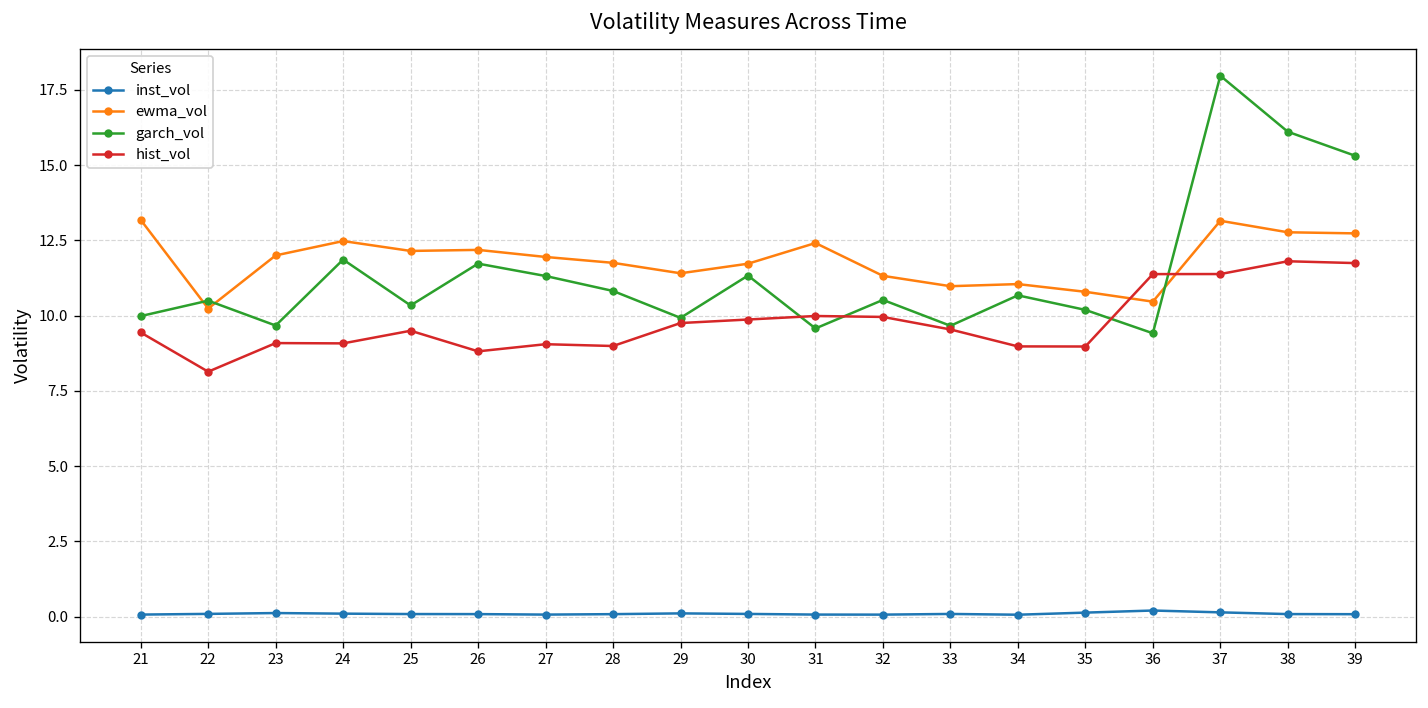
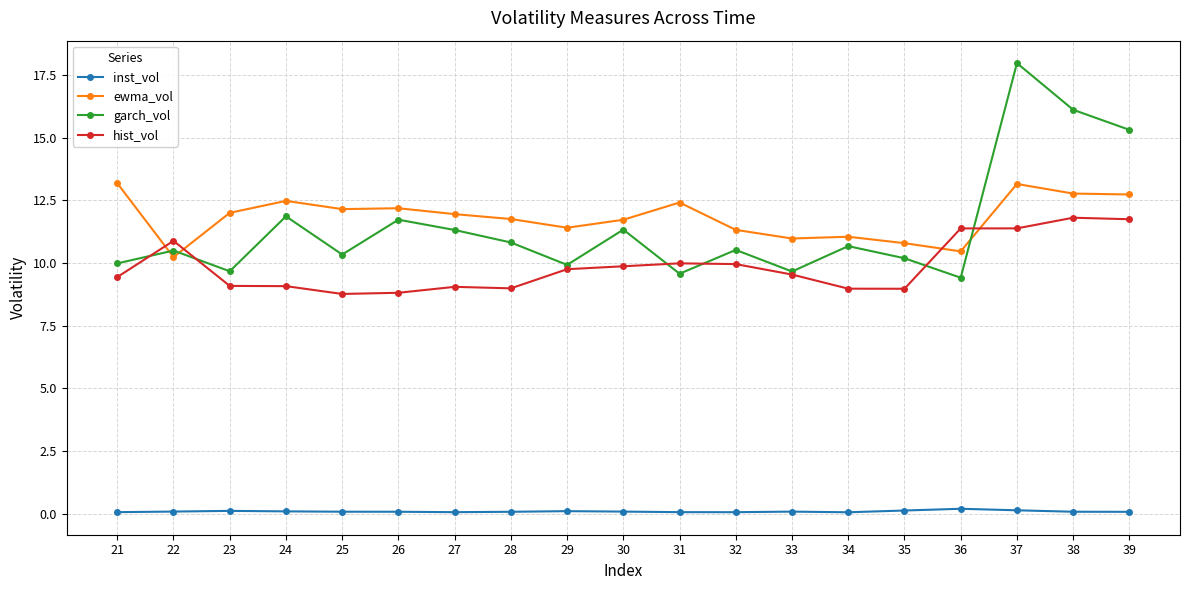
  {
    "inst_vol": {
      "21": 0.1,
      "22": 0.1,
      "23": 0.1,
      "24": 0.1,
      "25": 0.1,
      "26": 0.1,
      "27": 0.1,
      "28": 0.1,
      "29": 0.1,
      "30": 0.1,
      "31": 0.1,
      "32": 0.1,
      "33": 0.1,
      "34": 0.1,
      "35": 0.1,
      "36": 0.2,
      "37": 0.1,
      "38": 0.1,
      "39": 0.1
    },
    "ewma_vol": {
      "21": 13.2,
      "22": 10.2,
      "23": 12.0,
      "24": 12.5,
      "25": 12.2,
      "26": 12.2,
      "27": 12.0,
      "28": 11.8,
      "29": 11.4,
      "30": 11.7,
      "31": 12.4,
      "32": 11.3,
      "33": 11.0,
      "34": 11.0,
      "35": 10.8,
      "36": 10.5,
      "37": 13.2,
      "38": 12.8,
      "39": 12.7
    },
    "garch_vol": {
      "21": 10.0,
      "22": 10.5,
      "23": 9.7,
      "24": 11.9,
      "25": 10.3,
      "26": 11.7,
      "27": 11.3,
      "28": 10.8,
      "29": 9.9,
      "30": 11.3,
      "31": 9.6,
      "32": 10.5,
      "33": 9.7,
      "34": 10.7,
      "35": 10.2,
      "36": 9.4,
      "37": 18.0,
      "38": 16.1,
      "39": 15.3
    },
    "hist_vol": {
      "21": 9.4,
-     "22": 8.1,
+     "22": 10.9,
      "23": 9.1,
      "24": 9.1,
-     "25": 9.5,
+     "25": 8.8,
      "26": 8.8,
      "27": 9.1,
      "28": 9.0,
      "29": 9.8,
      "30": 9.9,
      "31": 10.0,
      "32": 10.0,
      "33": 9.5,
      "34": 9.0,
      "35": 9.0,
      "36": 11.4,
      "37": 11.4,
      "38": 11.8,
      "39": 11.7
    }
  }
